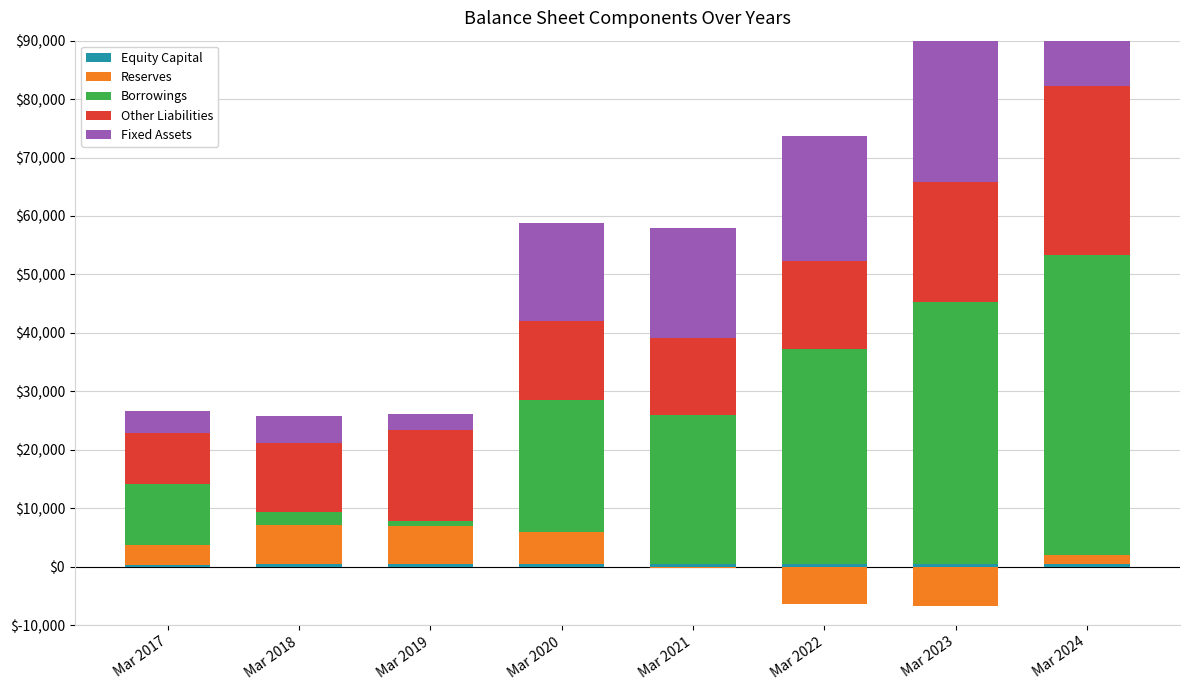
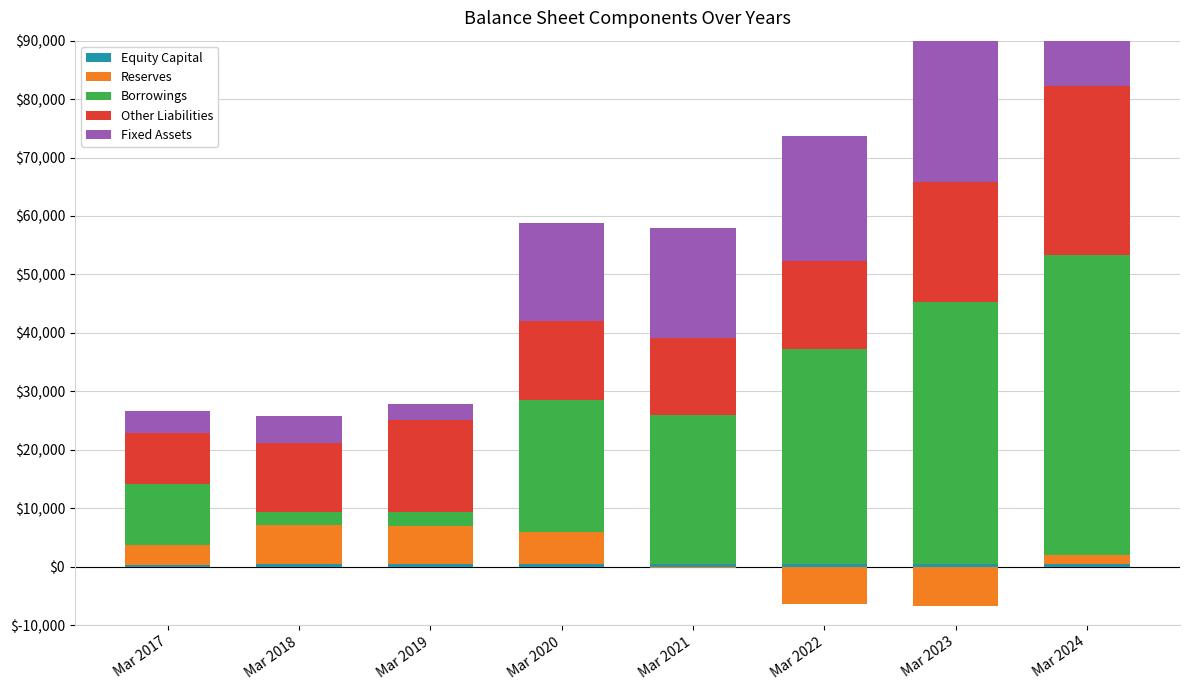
  {
    "Borrowings": {
      "Mar 2017": "$10,000",
      "Mar 2018": "$2,000",
-     "Mar 2019": "$1,000",
+     "Mar 2019": "$2,000",
      "Mar 2020": "$23,000",
      "Mar 2021": "$26,000",
      "Mar 2022": "$37,000",
      "Mar 2023": "$45,000",
      "Mar 2024": "$51,000"
    },
    "Other Liabilities": {
      "Mar 2017": "$9,000",
      "Mar 2018": "$12,000",
      "Mar 2019": "$16,000",
      "Mar 2020": "$14,000",
      "Mar 2021": "$13,000",
      "Mar 2022": "$15,000",
      "Mar 2023": "$21,000",
      "Mar 2024": "$29,000"
    },
    "Fixed Assets": {
      "Mar 2017": "$4,000",
      "Mar 2018": "$5,000",
      "Mar 2019": "$3,000",
      "Mar 2020": "$17,000",
      "Mar 2021": "$19,000",
      "Mar 2022": "$21,000"
    }
  }
